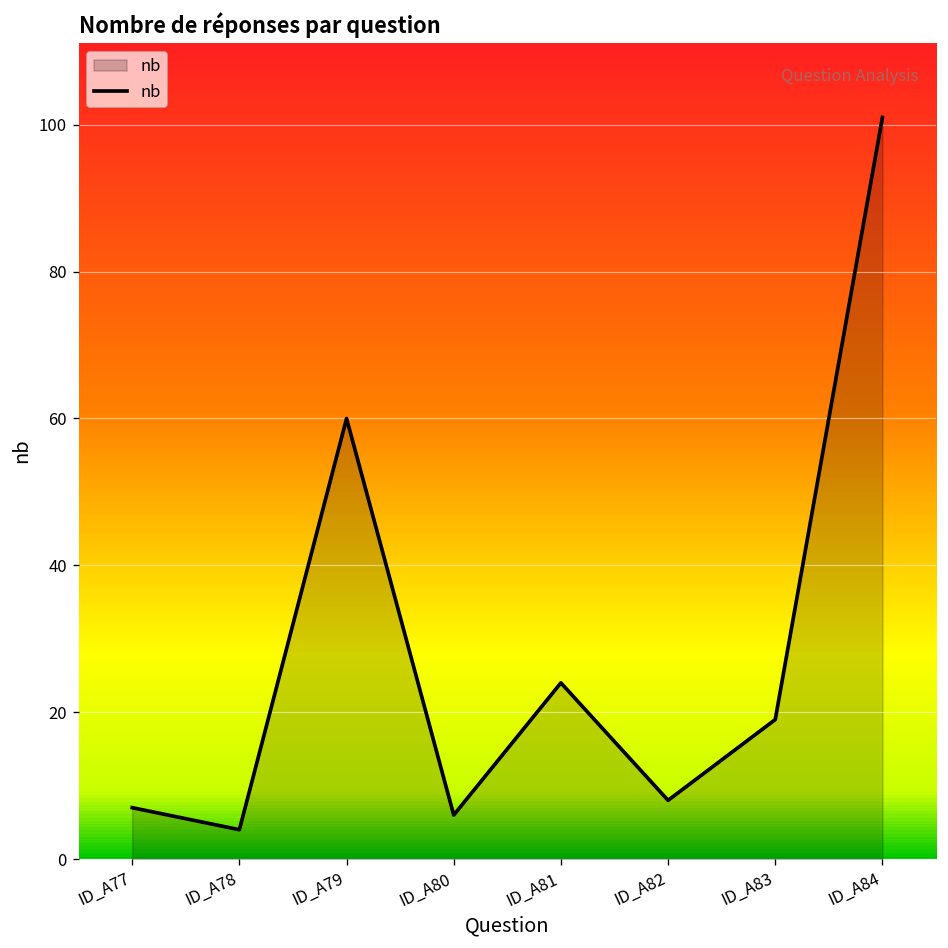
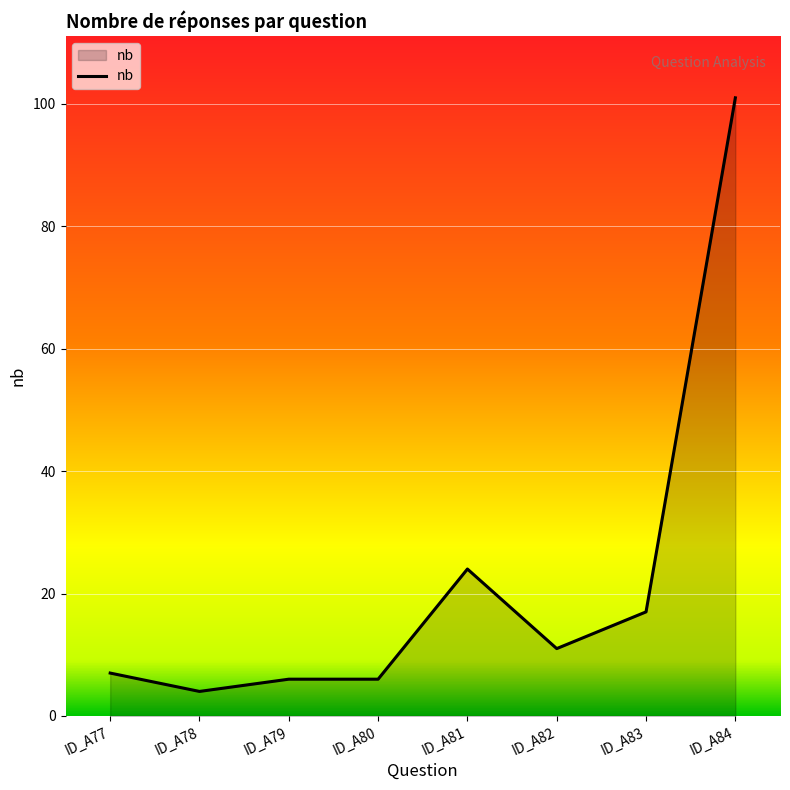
  {
    "ID_A77": 7,
    "ID_A78": 4,
-   "ID_A79": 60,
+   "ID_A79": 6,
    "ID_A80": 6,
    "ID_A81": 24,
-   "ID_A82": 8,
-   "ID_A83": 19,
+   "ID_A82": 11,
+   "ID_A83": 17,
    "ID_A84": 101
  }
